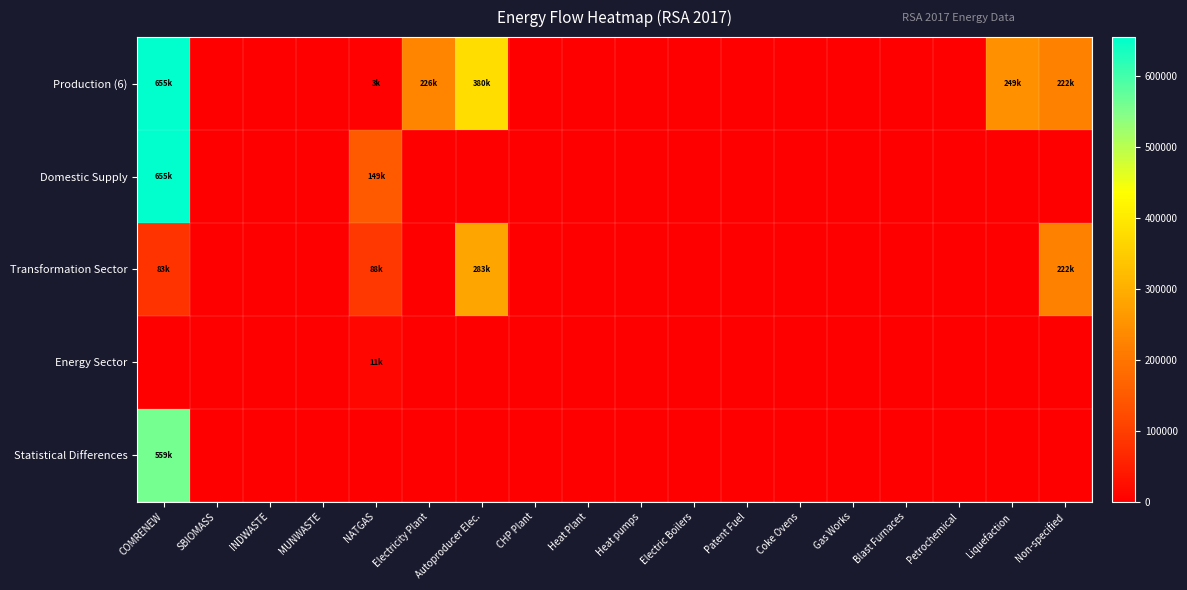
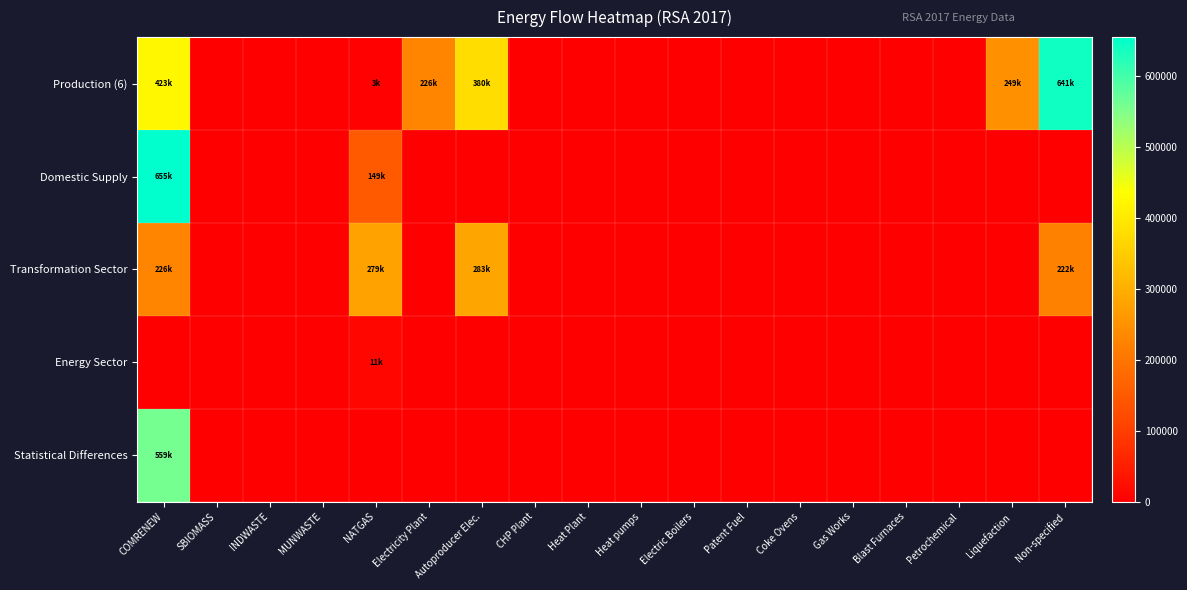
  {
    "Production (6)": {
-     "COMRENEW": "655k",
+     "COMRENEW": "423k",
      "NATGAS": "3k",
      "Electricity Plant": "226k",
      "Autoproducer Elec.": "380k",
      "Liquefaction": "249k",
-     "Non-specified": "222k"
+     "Non-specified": "641k"
    },
    "Domestic Supply": {
      "COMRENEW": "655k",
      "NATGAS": "149k"
    },
    "Transformation Sector": {
-     "COMRENEW": "83k",
-     "NATGAS": "88k",
+     "COMRENEW": "226k",
+     "NATGAS": "279k",
      "Autoproducer Elec.": "283k",
      "Non-specified": "222k"
    },
    "Energy Sector": {
      "NATGAS": "11k"
    },
    "Statistical Differences": {
      "COMRENEW": "559k"
    }
  }
